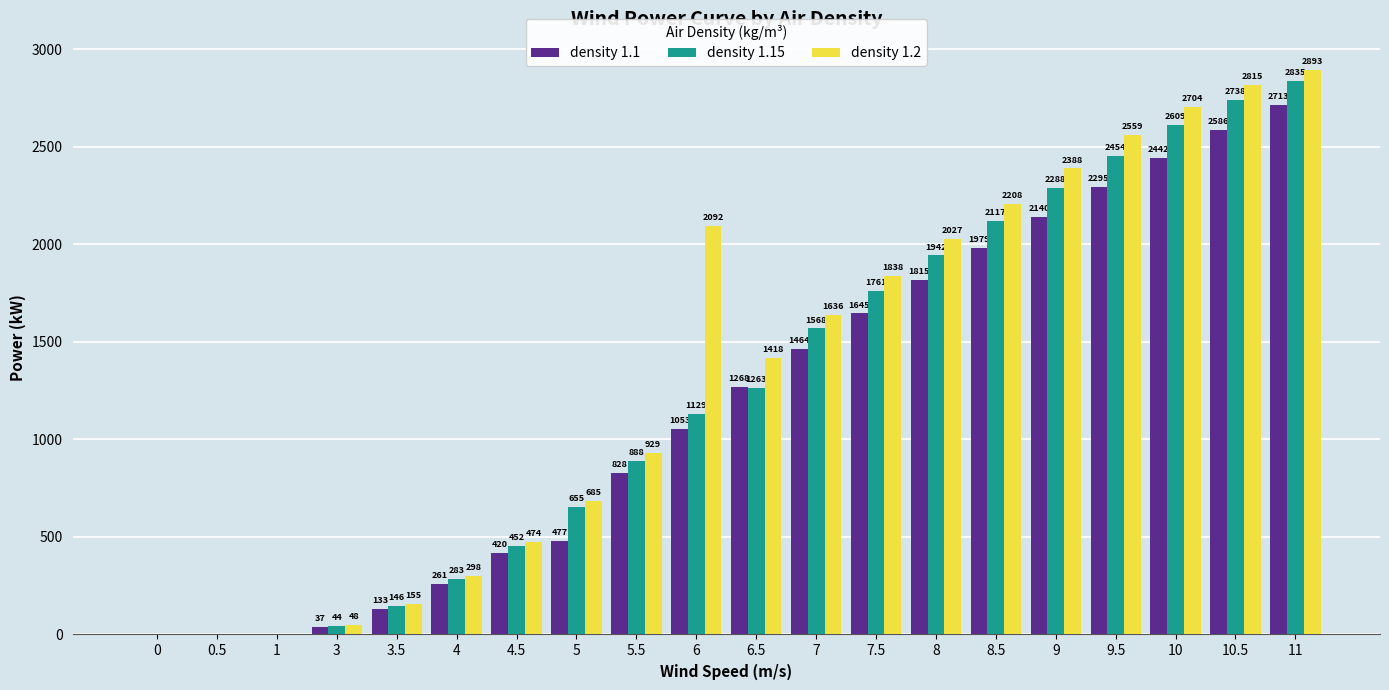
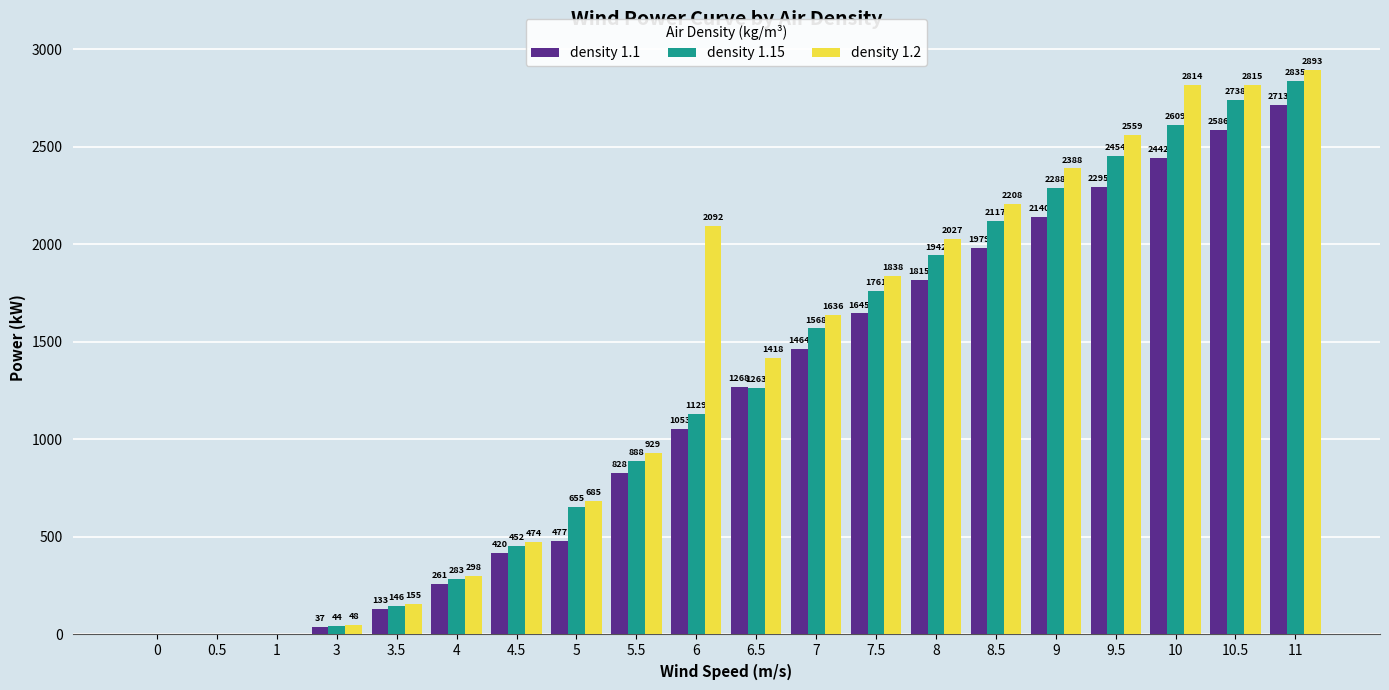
  {
    "density 1.1": {
      "3": 37,
      "3.5": 133,
      "4": 261,
      "4.5": 420,
      "5": 477,
      "5.5": 828,
      "6": 1053,
      "7": 1464,
      "7.5": 1645,
      "8": 1815,
      "8.5": 1979,
      "9": 2140,
      "9.5": 2295,
      "10": 2442,
      "10.5": 2586,
      "11": 2713
    },
    "density 1.15": {
      "3": 44,
      "3.5": 146,
      "4": 283,
      "4.5": 452,
      "5": 655,
      "5.5": 888,
      "6": 1129,
      "7": 1568,
      "7.5": 1761,
      "8": 1942,
      "8.5": 2117,
      "9": 2288,
      "9.5": 2454,
      "10": 2609,
      "10.5": 2738,
      "11": 2835
    },
    "density 1.2": {
      "3": 48,
      "3.5": 155,
      "4": 298,
      "4.5": 474,
      "5": 685,
      "5.5": 929,
      "6": 2092,
      "6.5": 1418,
      "7": 1636,
      "7.5": 1838,
      "8": 2027,
      "8.5": 2208,
      "9": 2388,
      "9.5": 2559,
-     "10": 2704,
+     "10": 2814,
      "10.5": 2815,
      "11": 2893
    }
  }
